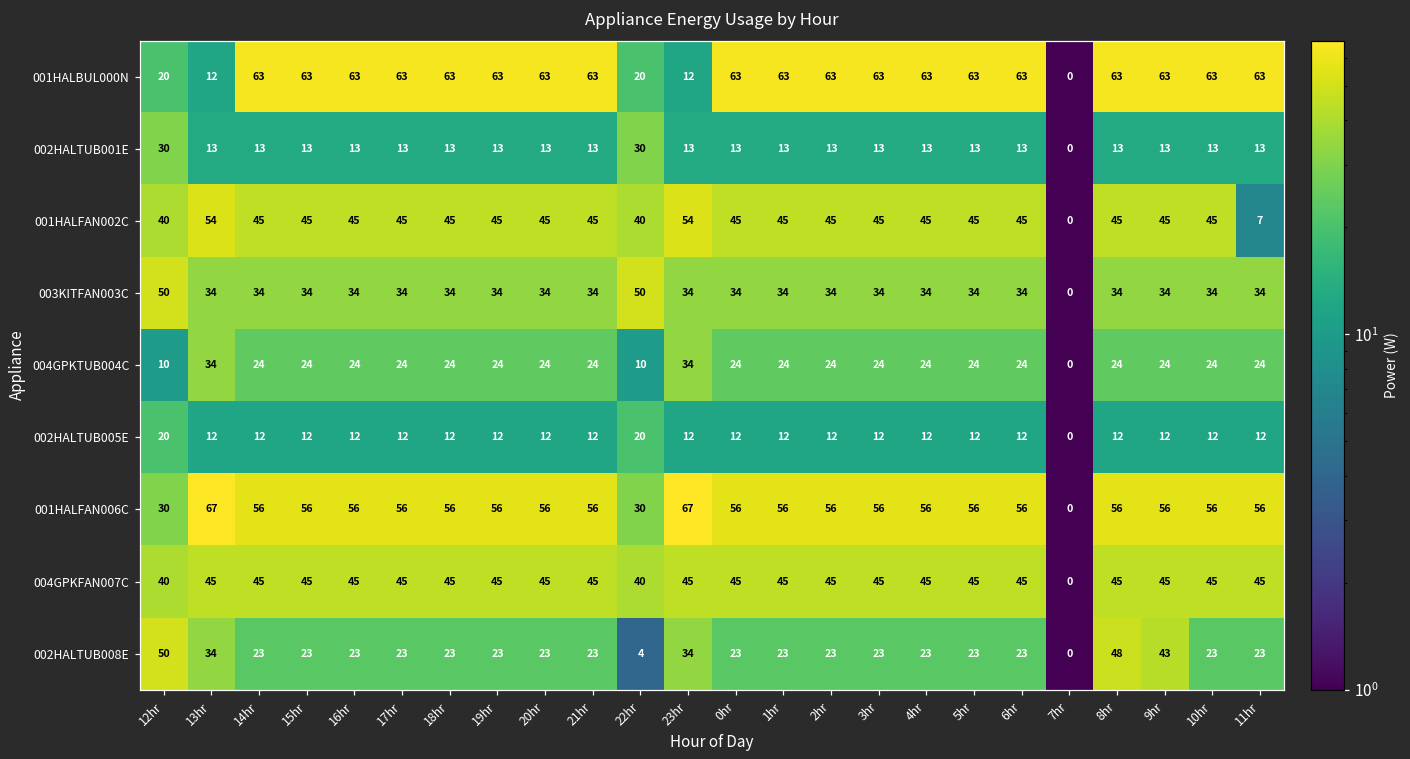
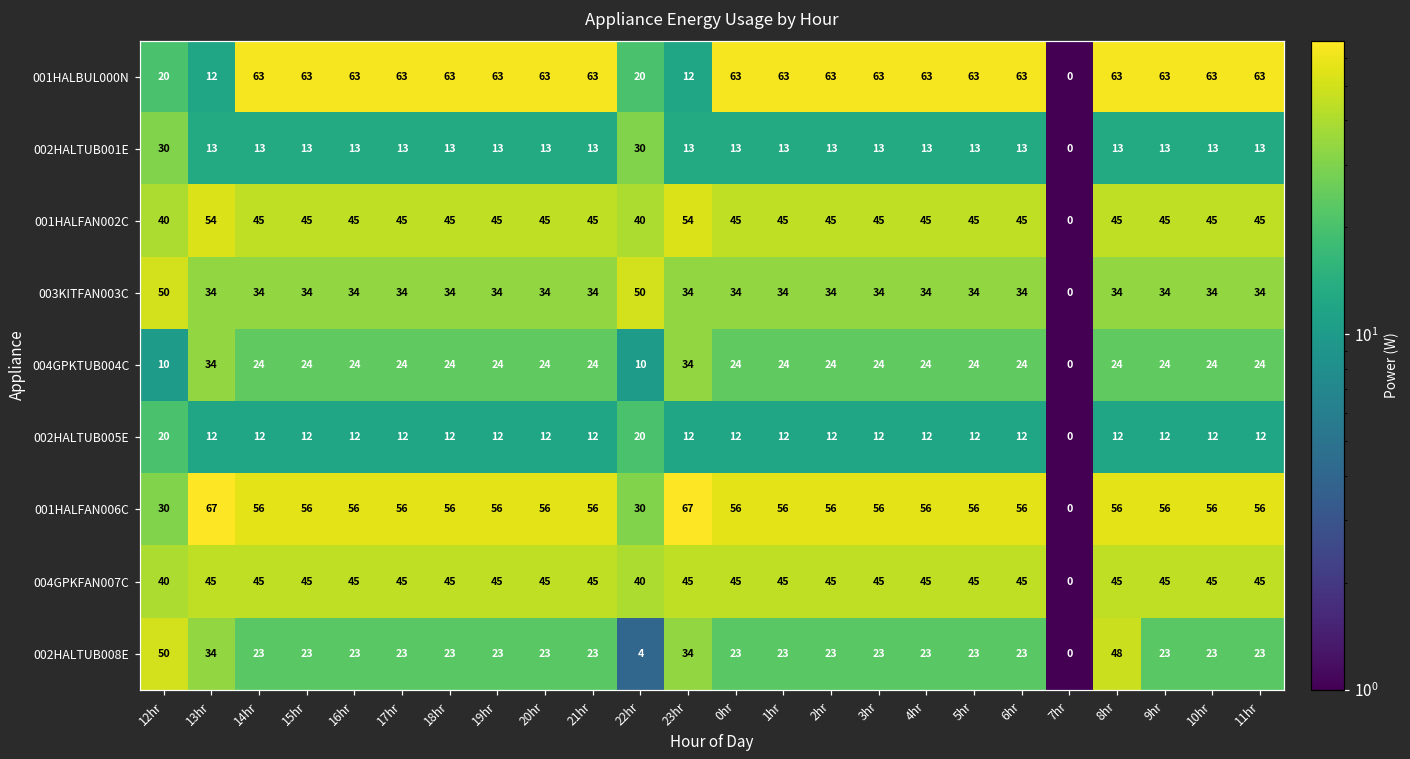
  {
    "001HALFAN002C": {
      "12hr": 40,
      "13hr": 54,
      "14hr": 45,
      "15hr": 45,
      "16hr": 45,
      "17hr": 45,
      "18hr": 45,
      "19hr": 45,
      "20hr": 45,
      "21hr": 45,
      "22hr": 40,
      "23hr": 54,
      "0hr": 45,
      "1hr": 45,
      "2hr": 45,
      "3hr": 45,
      "4hr": 45,
      "5hr": 45,
      "6hr": 45,
      "7hr": 0,
      "8hr": 45,
      "9hr": 45,
      "10hr": 45,
-     "11hr": 7
+     "11hr": 45
    },
    "002HALTUB008E": {
      "12hr": 50,
      "13hr": 34,
      "14hr": 23,
      "15hr": 23,
      "16hr": 23,
      "17hr": 23,
      "18hr": 23,
      "19hr": 23,
      "20hr": 23,
      "21hr": 23,
      "22hr": 4,
      "23hr": 34,
      "0hr": 23,
      "1hr": 23,
      "2hr": 23,
      "3hr": 23,
      "4hr": 23,
      "5hr": 23,
      "6hr": 23,
      "7hr": 0,
      "8hr": 48,
-     "9hr": 43,
+     "9hr": 23,
      "10hr": 23,
      "11hr": 23
    }
  }
